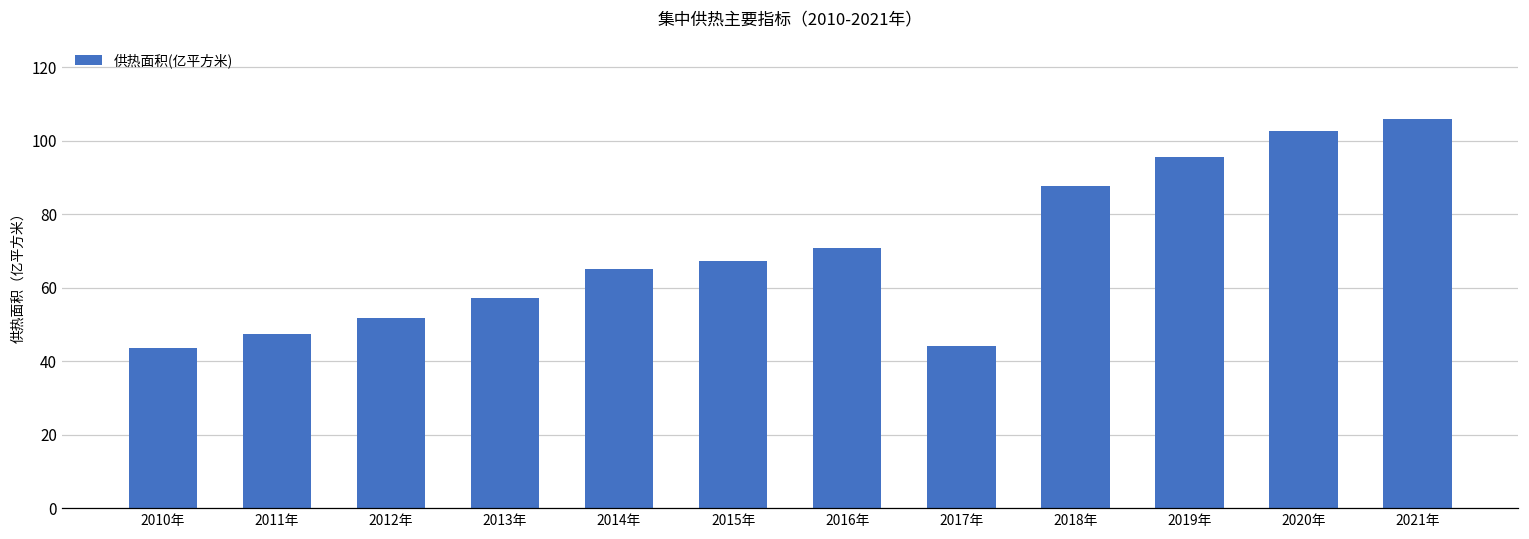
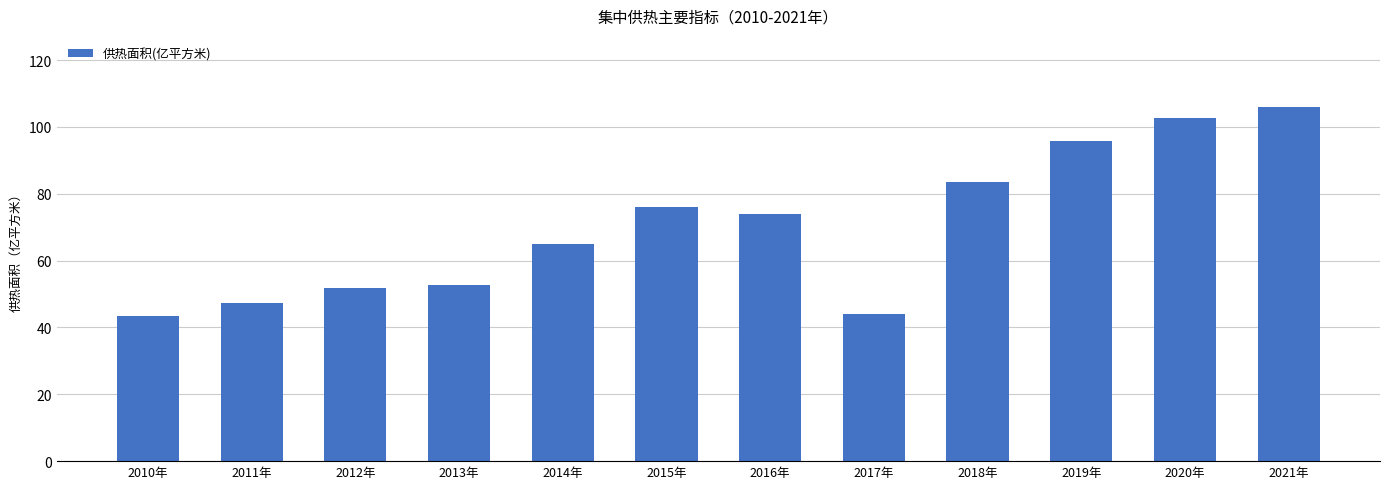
  {
    "2010年": 44,
    "2011年": 47,
    "2012年": 52,
-   "2013年": 57,
+   "2013年": 53,
    "2014年": 65,
-   "2015年": 67,
-   "2016年": 71,
+   "2015年": 76,
+   "2016年": 74,
    "2017年": 44,
-   "2018年": 88,
+   "2018年": 84,
    "2019年": 96,
    "2020年": 103,
    "2021年": 106
  }
